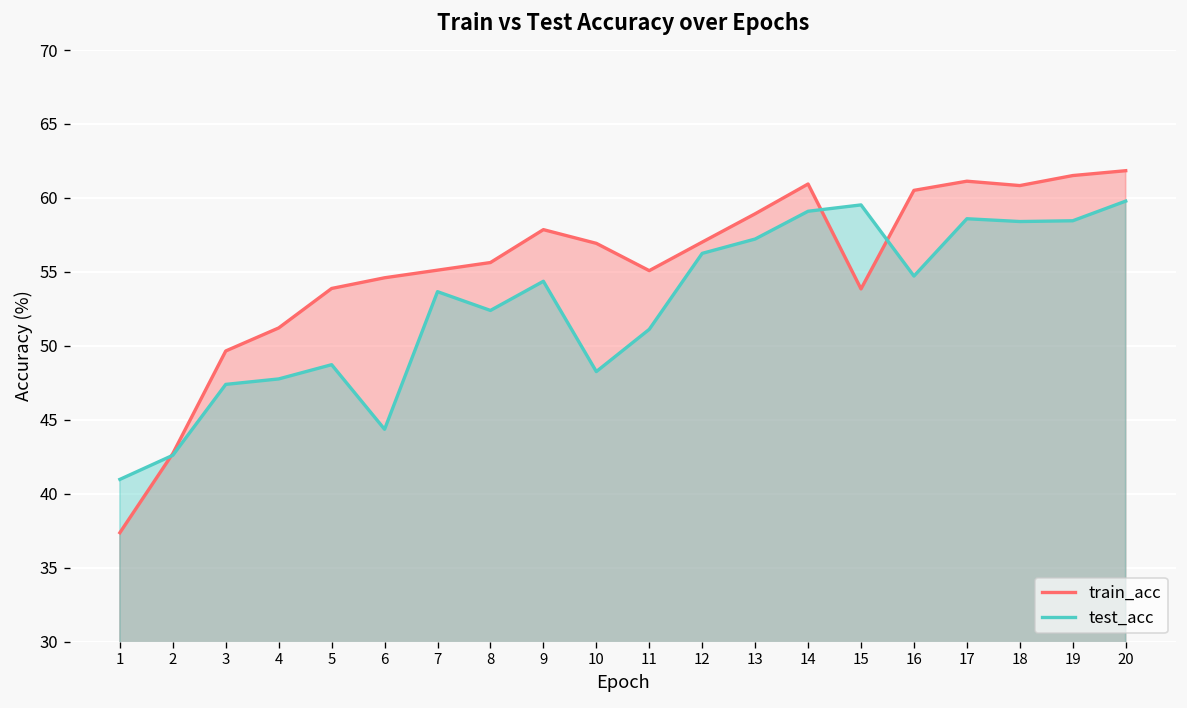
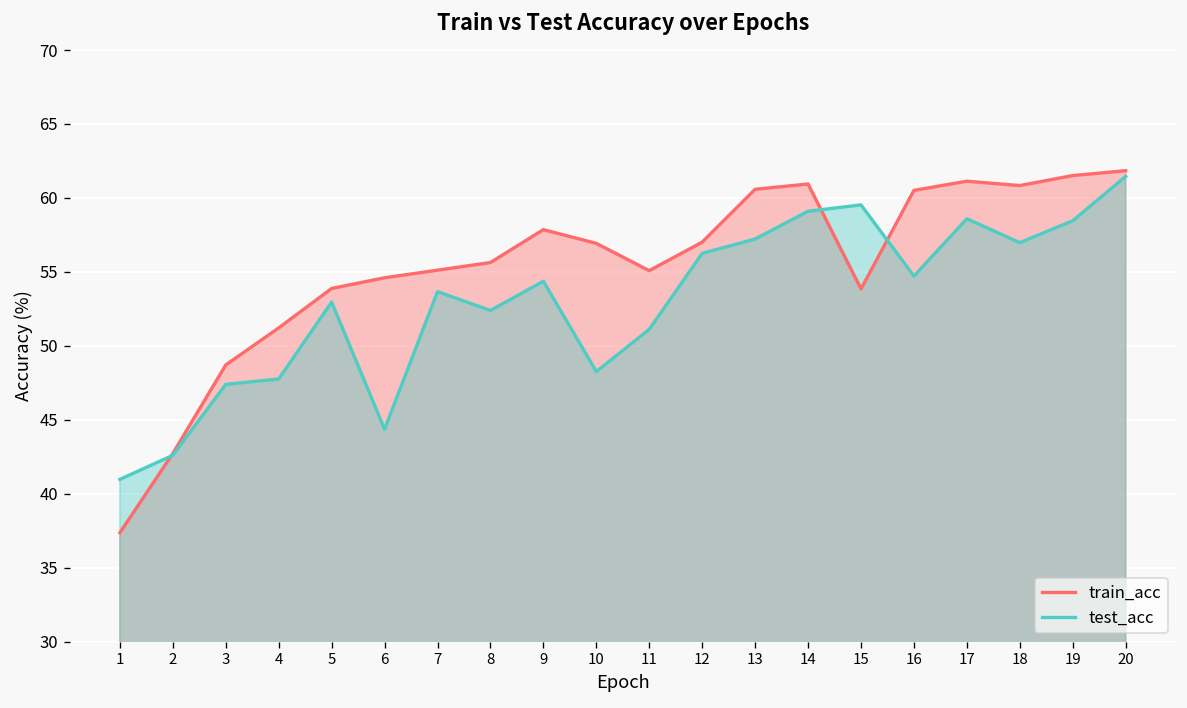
  {
    "train_acc": {
      "1": 37.4,
-     "3": 49.7,
+     "3": 48.7,
      "4": 51.2,
      "5": 53.9,
      "6": 54.6,
      "7": 55.1,
      "8": 55.6,
      "9": 57.9,
      "10": 56.9,
      "11": 55.1,
      "12": 57.0,
-     "13": 58.9,
+     "13": 60.6,
      "14": 60.9,
      "15": 53.8,
      "16": 60.5,
      "17": 61.1,
      "18": 60.8,
      "19": 61.5,
      "20": 61.8
    },
    "test_acc": {
      "1": 41.0,
      "3": 47.4,
      "4": 47.8,
-     "5": 48.7,
+     "5": 53.0,
      "6": 44.4,
      "7": 53.7,
      "8": 52.4,
      "9": 54.4,
      "10": 48.3,
      "11": 51.1,
      "12": 56.3,
      "13": 57.2,
      "14": 59.1,
      "15": 59.5,
      "16": 54.7,
      "17": 58.6,
-     "18": 58.4,
+     "18": 57.0,
      "19": 58.5,
-     "20": 59.8
+     "20": 61.5
    }
  }
